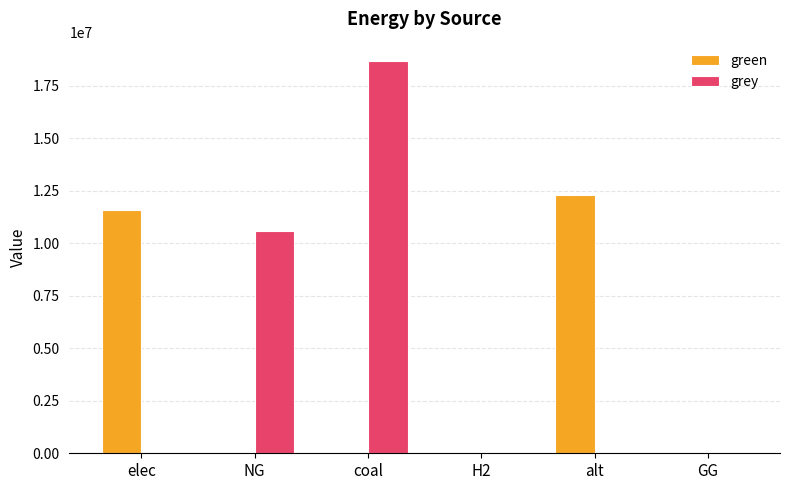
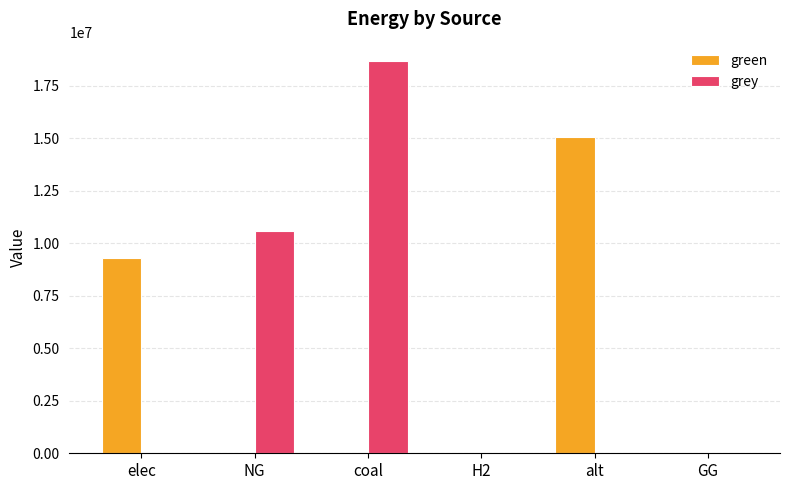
  {
    "green": {
-     "elec": 11600000,
+     "elec": 9300000,
      "NG": 0,
      "coal": 0,
      "H2": 0,
-     "alt": 12300000,
+     "alt": 15000000,
      "GG": 0
    },
    "grey": {
      "elec": 0,
      "NG": 10600000,
      "coal": 18700000,
      "H2": 0,
      "alt": 0,
      "GG": 0
    }
  }
